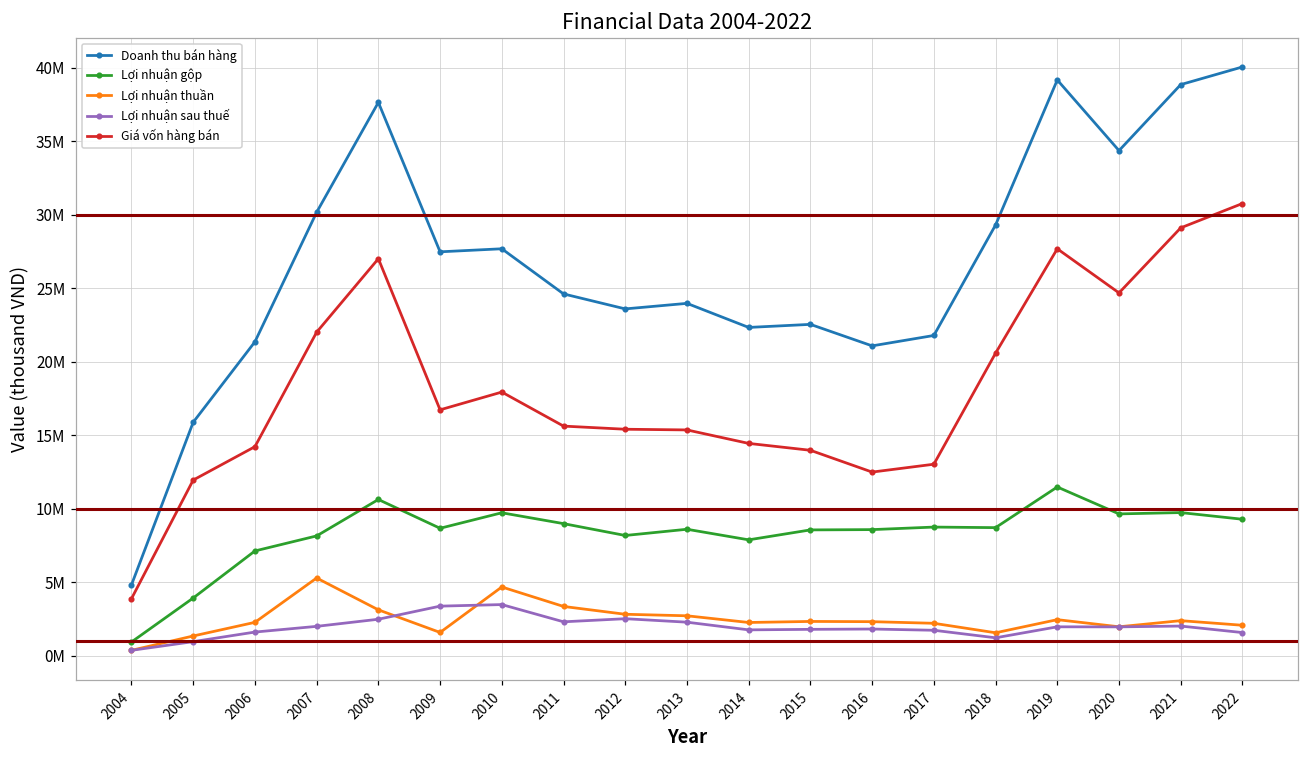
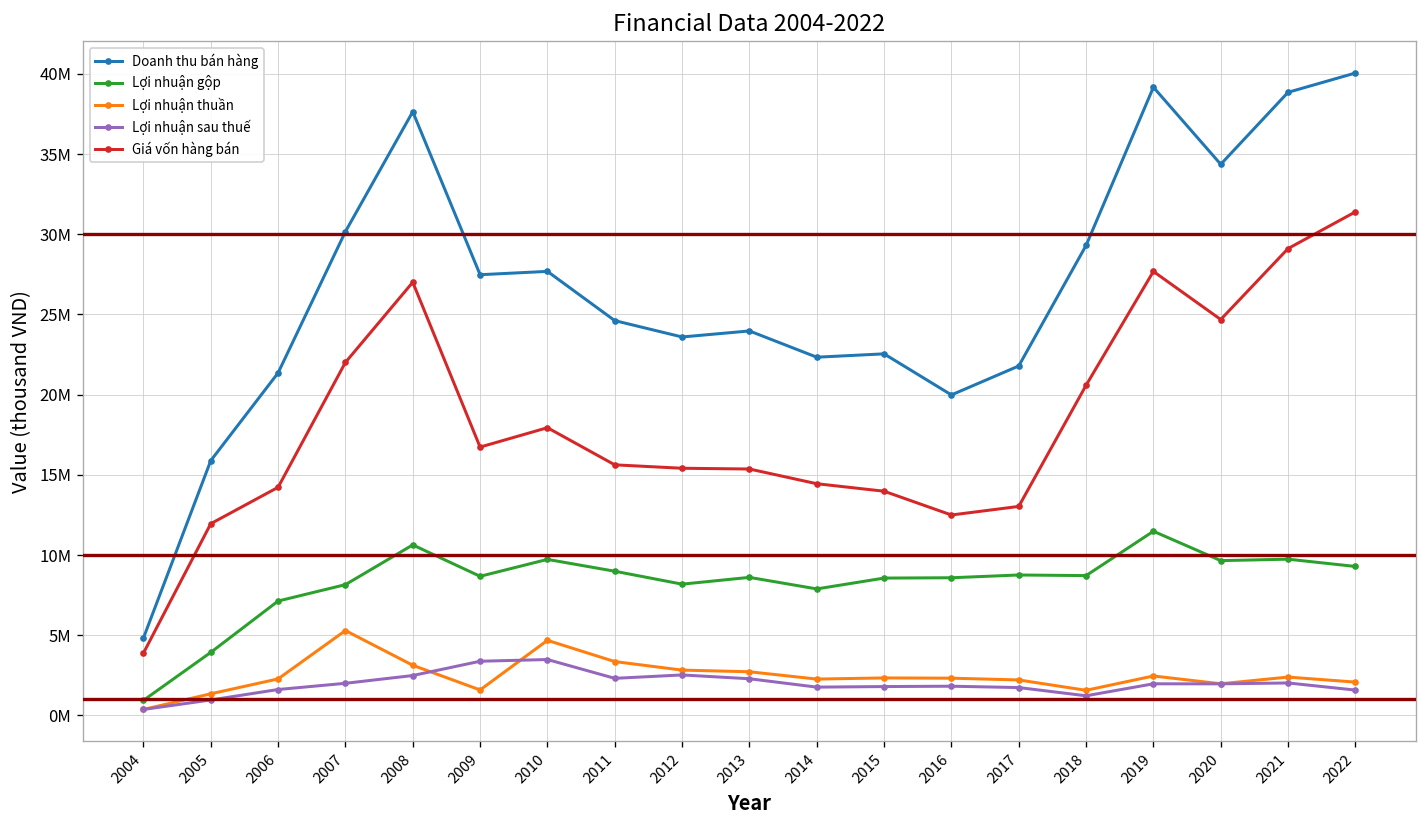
  {
    "Doanh thu bán hàng": {
      "2004": 4800000,
      "2005": 15900000,
      "2006": 21400000,
      "2007": 30200000,
      "2008": 37600000,
      "2009": 27500000,
      "2010": 27700000,
      "2011": 24600000,
      "2012": 23600000,
      "2013": 24000000,
      "2014": 22300000,
      "2015": 22500000,
-     "2016": 21100000,
+     "2016": 20000000,
      "2017": 21800000,
      "2018": 29300000,
      "2019": 39200000,
      "2020": 34400000,
      "2021": 38900000,
      "2022": 40100000
    },
    "Lợi nhuận gộp": {
      "2004": 900000,
      "2005": 3900000,
      "2006": 7100000,
      "2007": 8200000,
      "2008": 10600000,
      "2009": 8700000,
      "2010": 9700000,
      "2011": 9000000,
      "2012": 8200000,
      "2013": 8600000,
      "2014": 7900000,
      "2015": 8600000,
      "2016": 8600000,
      "2017": 8800000,
      "2018": 8700000,
      "2019": 11500000,
      "2020": 9700000,
      "2021": 9700000,
      "2022": 9300000
    },
    "Lợi nhuận thuần": {
      "2005": 1300000,
      "2006": 2300000,
      "2007": 5300000,
      "2008": 3100000,
      "2009": 1600000,
      "2010": 4700000,
      "2011": 3400000,
      "2012": 2800000,
      "2013": 2700000,
      "2014": 2300000,
      "2015": 2300000,
      "2016": 2300000,
      "2017": 2200000,
      "2018": 1600000,
      "2019": 2500000,
      "2021": 2400000,
      "2022": 2100000
    },
    "Lợi nhuận sau thuế": {
      "2005": 1000000,
      "2006": 1600000,
      "2007": 2000000,
      "2008": 2500000,
      "2009": 3400000,
      "2010": 3500000,
      "2011": 2300000,
      "2012": 2500000,
      "2013": 2300000,
      "2014": 1800000,
      "2015": 1800000,
      "2016": 1800000,
      "2017": 1700000,
      "2018": 1200000,
      "2019": 2000000,
      "2021": 2000000,
      "2022": 1600000
    },
    "Giá vốn hàng bán": {
      "2004": 3900000,
      "2005": 12000000,
      "2006": 14200000,
      "2007": 22000000,
      "2008": 27000000,
      "2009": 16700000,
      "2010": 17900000,
      "2011": 15600000,
      "2012": 15400000,
      "2013": 15400000,
      "2014": 14400000,
      "2015": 14000000,
      "2016": 12500000,
      "2017": 13000000,
      "2018": 20600000,
      "2019": 27700000,
      "2020": 24700000,
      "2021": 29100000,
-     "2022": 30800000
+     "2022": 31400000
    }
  }
